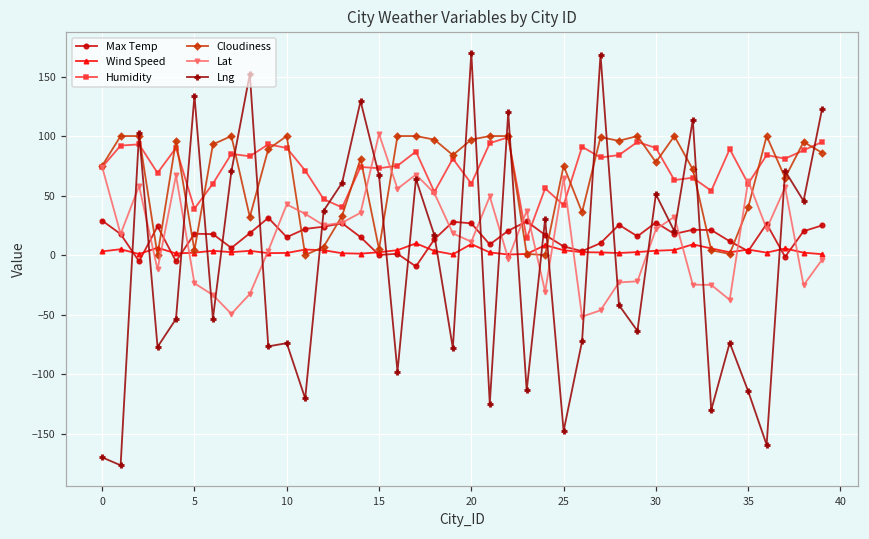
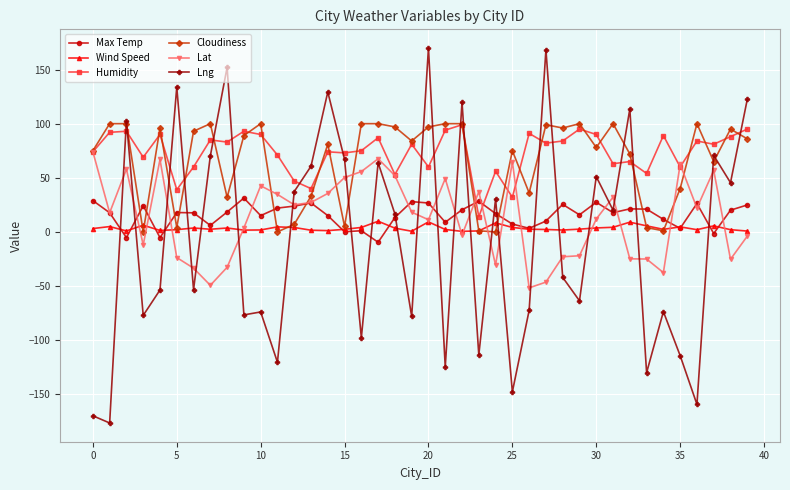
  {
    "Humidity": {
      "5": 39,
      "10": 90,
      "15": 73,
      "20": 60,
-     "25": 42,
+     "25": 32,
      "30": 90,
      "35": 60
    },
    "Lat": {
      "5": -24,
      "10": 43,
-     "15": 102,
+     "15": 50,
      "25": 65,
-     "30": 22,
+     "30": 12,
      "35": 62
    }
  }
